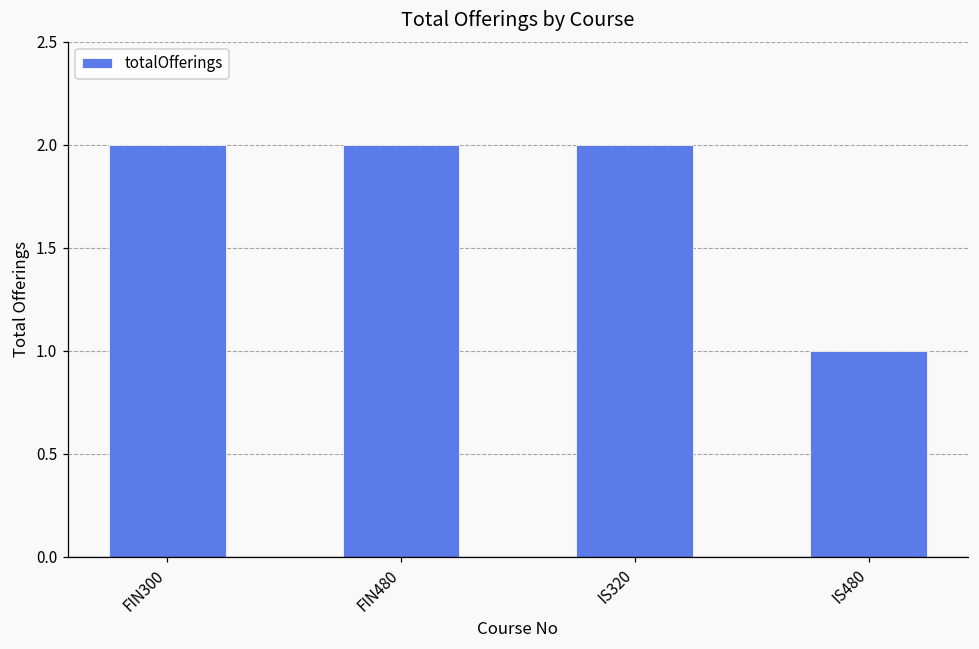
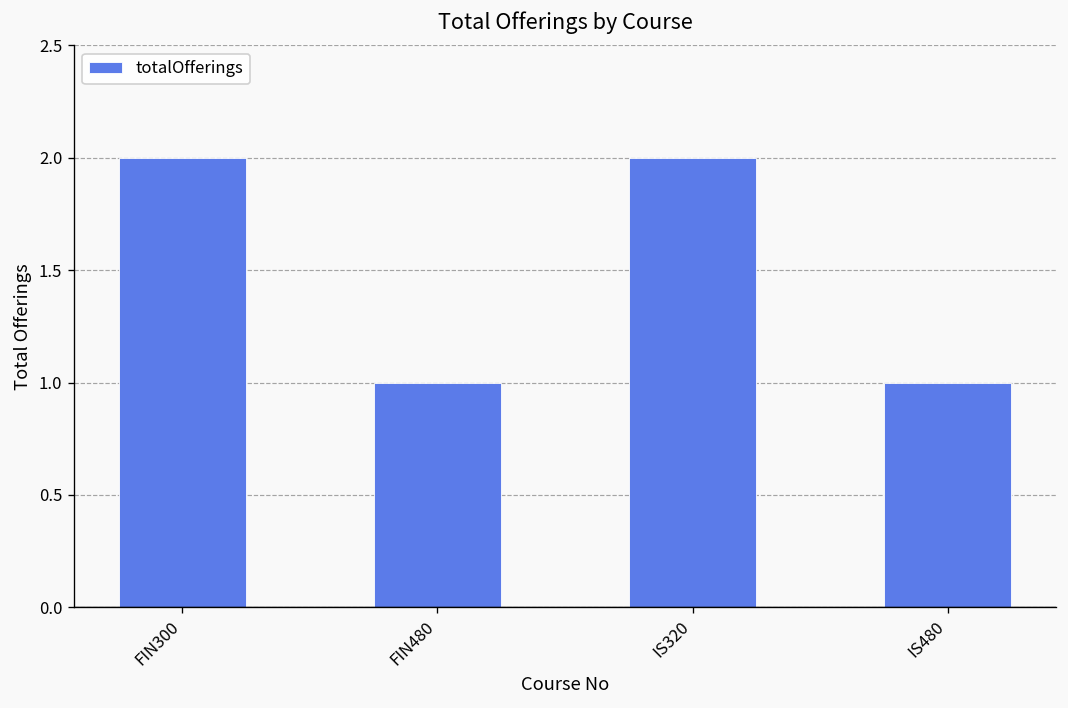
  {
    "FIN300": 2,
-   "FIN480": 2,
+   "FIN480": 1,
    "IS320": 2,
    "IS480": 1
  }
